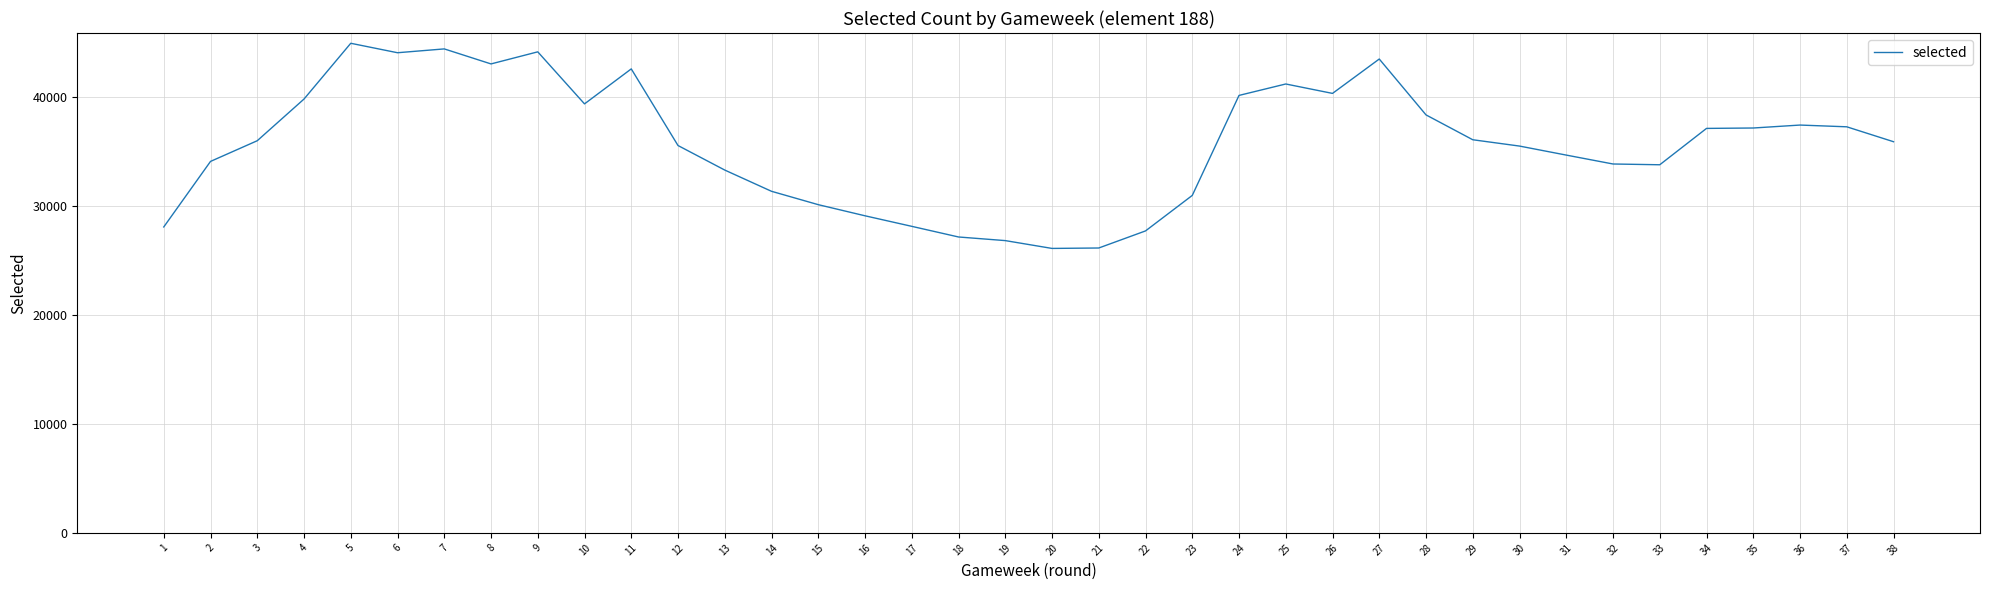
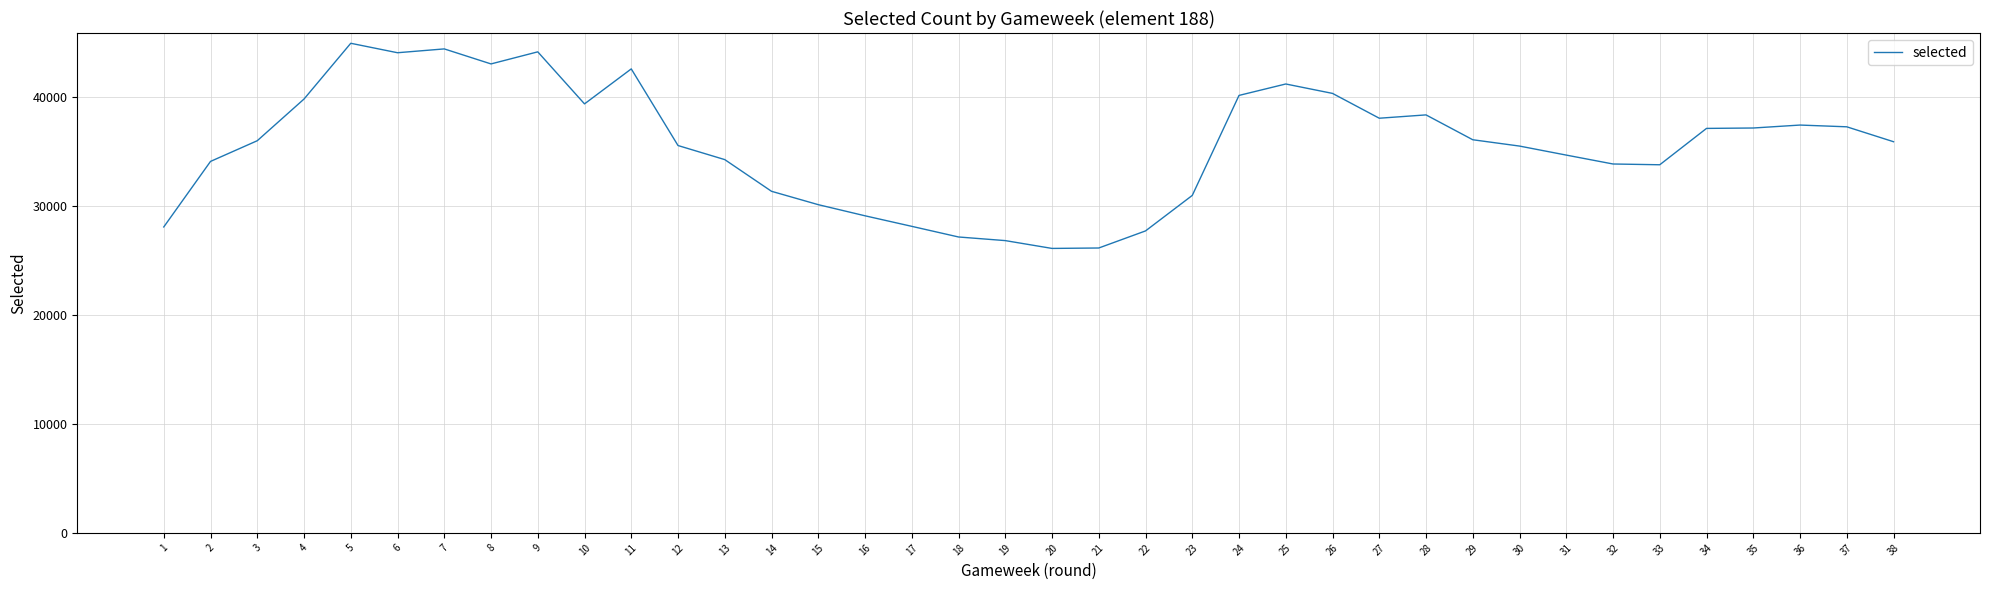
  {
    "1": 28100,
    "2": 34100,
    "3": 36000,
    "4": 39800,
    "5": 44900,
    "6": 44000,
    "7": 44400,
    "8": 43000,
    "9": 44100,
    "10": 39300,
    "11": 42500,
    "12": 35500,
-   "13": 33300,
+   "13": 34200,
    "14": 31300,
    "15": 30100,
    "16": 29100,
    "17": 28100,
    "18": 27100,
    "19": 26800,
    "20": 26100,
    "21": 26100,
    "22": 27700,
    "23": 30900,
    "24": 40100,
    "25": 41200,
    "26": 40300,
-   "27": 43500,
+   "27": 38000,
    "28": 38300,
    "29": 36000,
    "30": 35500,
    "31": 34600,
    "32": 33800,
    "33": 33800,
    "34": 37100,
    "35": 37100,
    "36": 37400,
    "37": 37200,
    "38": 35900
  }
